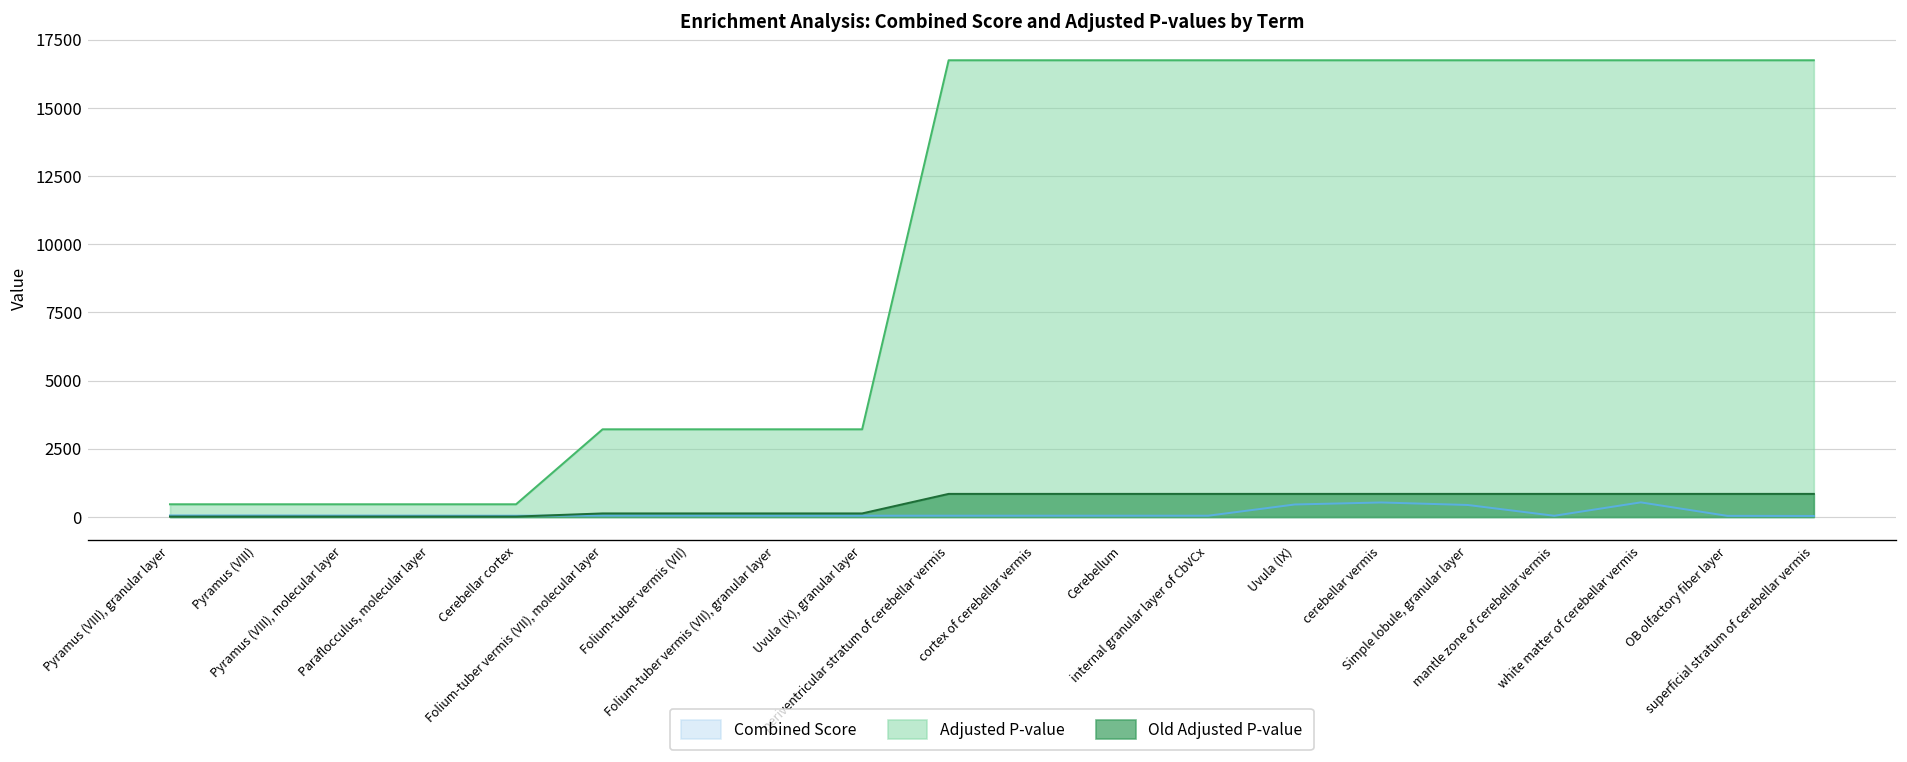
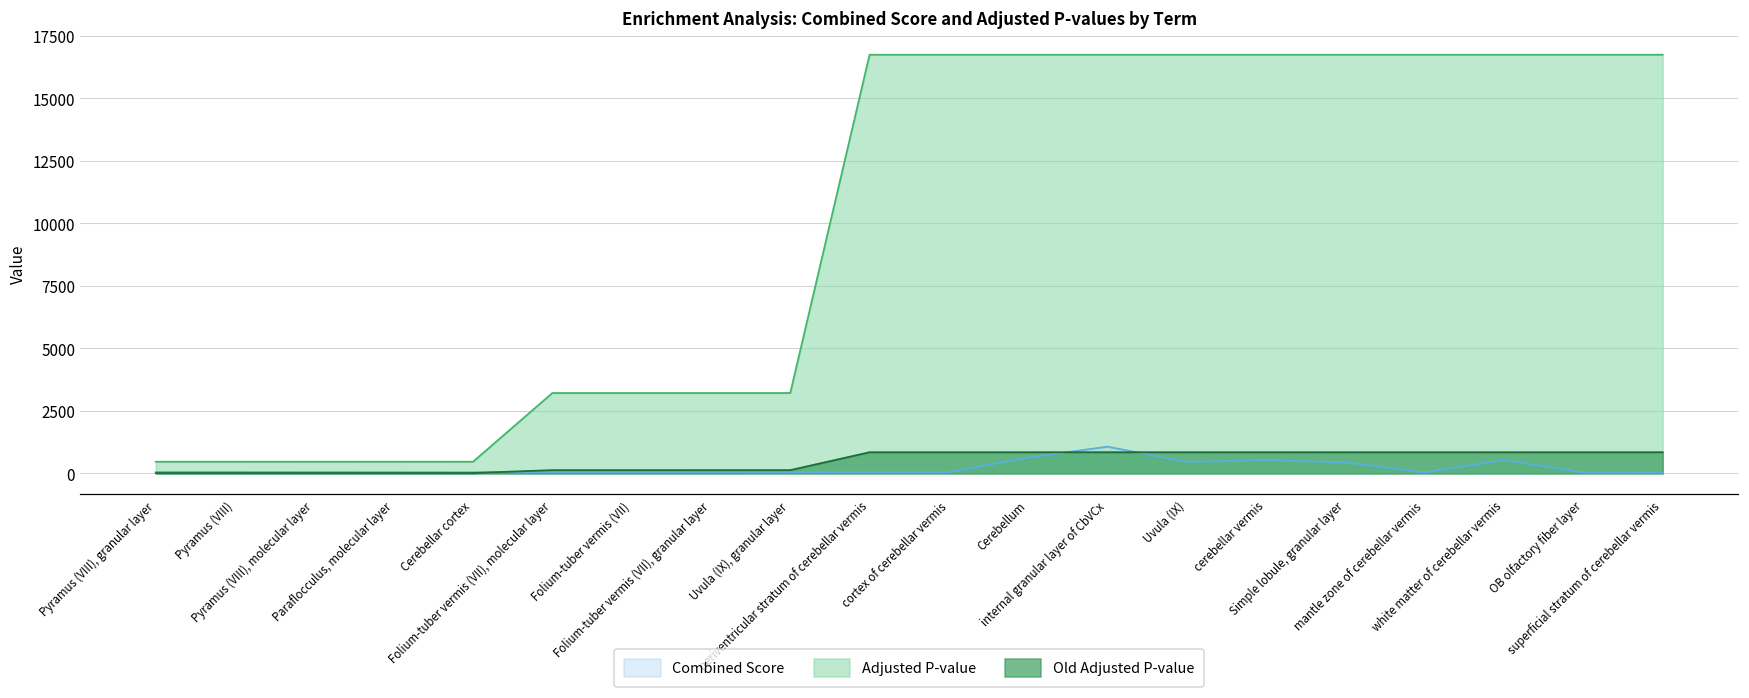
  {
    "Combined Score": {
      "periventricular stratum of cerebellar vermis": 0,
      "cortex of cerebellar vermis": 0,
-     "Cerebellum": 0,
-     "internal granular layer of CbVCx": 0,
+     "Cerebellum": 600,
+     "internal granular layer of CbVCx": 1100,
      "Uvula (IX)": 500,
      "cerebellar vermis": 500,
      "Simple lobule, granular layer": 400,
      "mantle zone of cerebellar vermis": 0,
      "white matter of cerebellar vermis": 500,
      "OB olfactory fiber layer": 0,
      "superficial stratum of cerebellar vermis": 0
    },
    "Adjusted P-value": {
      "Pyramus (VIII), granular layer": 500,
      "Pyramus (VIII)": 500,
      "Pyramus (VIII), molecular layer": 500,
      "Paraflocculus, molecular layer": 500,
      "Cerebellar cortex": 500,
      "Folium-tuber vermis (VII), molecular layer": 3200,
      "Folium-tuber vermis (VII)": 3200,
      "Folium-tuber vermis (VII), granular layer": 3200,
      "Uvula (IX), granular layer": 3200,
      "periventricular stratum of cerebellar vermis": 16700,
      "cortex of cerebellar vermis": 16700,
      "Cerebellum": 16700,
      "internal granular layer of CbVCx": 16700,
      "Uvula (IX)": 16700,
      "cerebellar vermis": 16700,
      "Simple lobule, granular layer": 16700,
      "mantle zone of cerebellar vermis": 16700,
      "white matter of cerebellar vermis": 16700,
      "OB olfactory fiber layer": 16700,
      "superficial stratum of cerebellar vermis": 16700
    },
    "Old Adjusted P-value": {
      "periventricular stratum of cerebellar vermis": 800,
      "cortex of cerebellar vermis": 800,
      "Cerebellum": 800,
      "internal granular layer of CbVCx": 800,
      "Uvula (IX)": 800,
      "cerebellar vermis": 800,
      "Simple lobule, granular layer": 800,
      "mantle zone of cerebellar vermis": 800,
      "white matter of cerebellar vermis": 800,
      "OB olfactory fiber layer": 800,
      "superficial stratum of cerebellar vermis": 800
    }
  }
